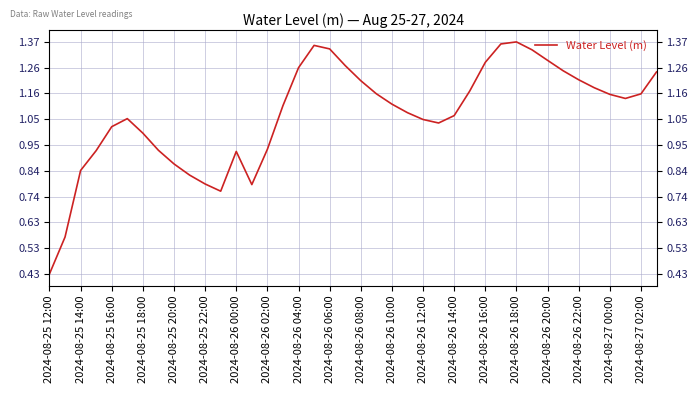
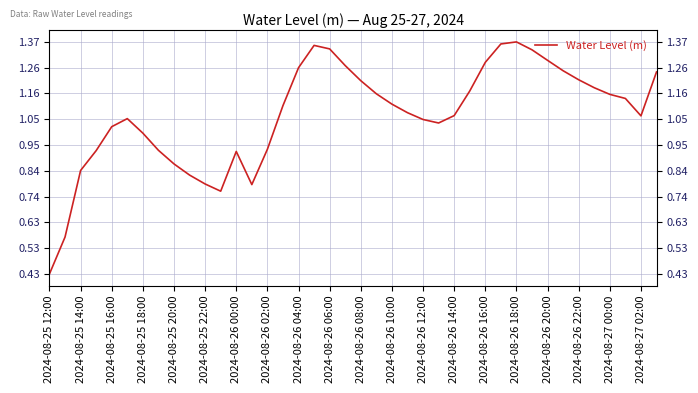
  {
    "2024-08-25 12:00": 0.43,
    "2024-08-25 14:00": 0.85,
    "2024-08-25 16:00": 1.02,
    "2024-08-25 18:00": 1.00,
    "2024-08-25 20:00": 0.87,
    "2024-08-25 22:00": 0.79,
    "2024-08-26 00:00": 0.92,
    "2024-08-26 02:00": 0.93,
    "2024-08-26 04:00": 1.26,
    "2024-08-26 06:00": 1.34,
    "2024-08-26 08:00": 1.21,
    "2024-08-26 10:00": 1.11,
    "2024-08-26 12:00": 1.05,
    "2024-08-26 14:00": 1.07,
    "2024-08-26 16:00": 1.28,
    "2024-08-26 18:00": 1.37,
    "2024-08-26 20:00": 1.29,
    "2024-08-26 22:00": 1.21,
    "2024-08-27 00:00": 1.15,
-   "2024-08-27 02:00": 1.16
+   "2024-08-27 02:00": 1.07
  }
